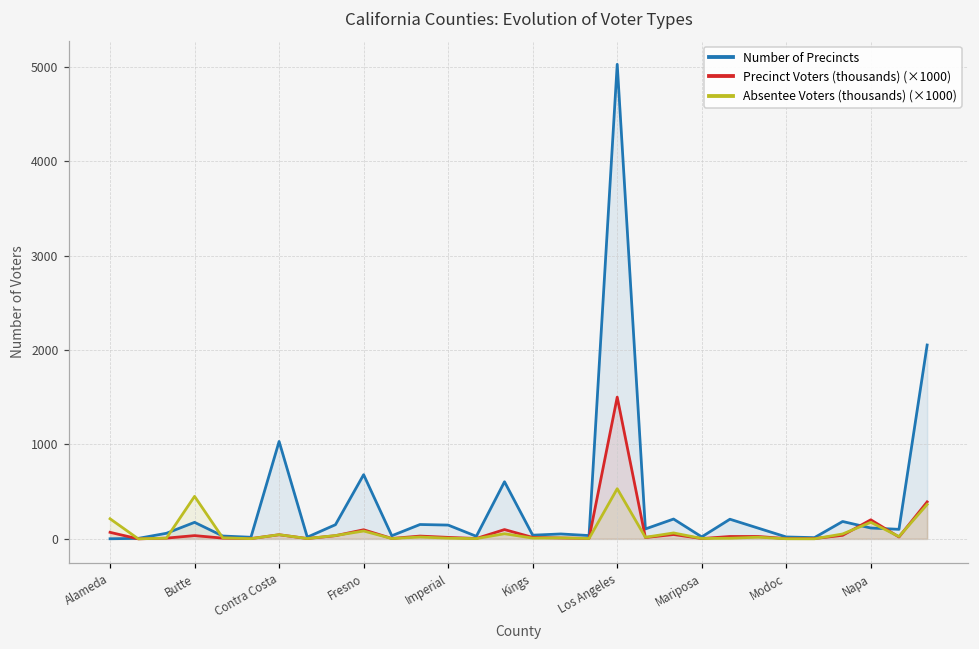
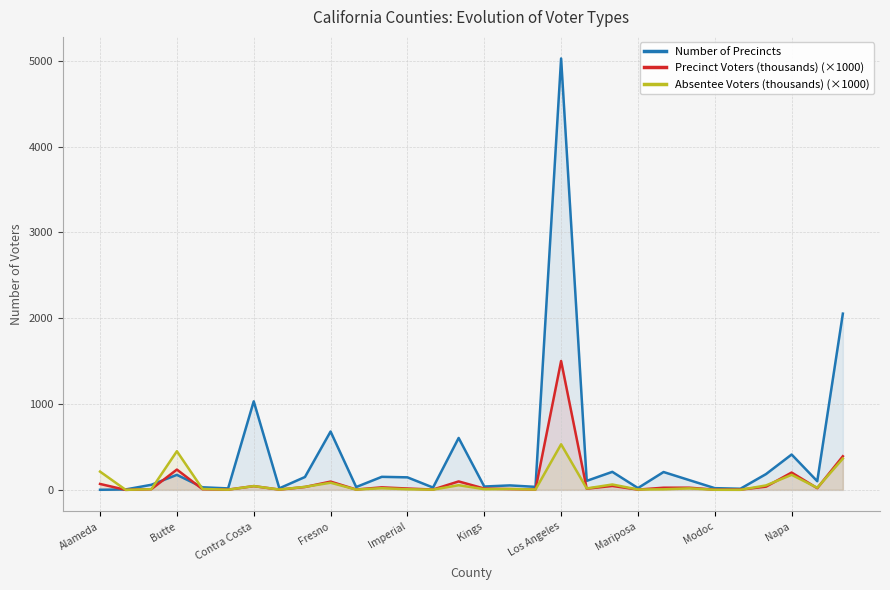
  {
    "Number of Precincts": {
      "Alameda": 0,
      "Butte": 200,
      "Contra Costa": 1000,
      "Fresno": 700,
      "Imperial": 100,
      "Los Angeles": 5000,
-     "Napa": 100
+     "Napa": 400
    },
    "Precinct Voters (thousands) (×1000)": {
      "Alameda": 100,
-     "Butte": 0,
+     "Butte": 200,
      "Los Angeles": 1500
    },
    "Absentee Voters (thousands) (×1000)": {
      "Alameda": 200,
      "Butte": 500,
      "Los Angeles": 500
    }
  }
